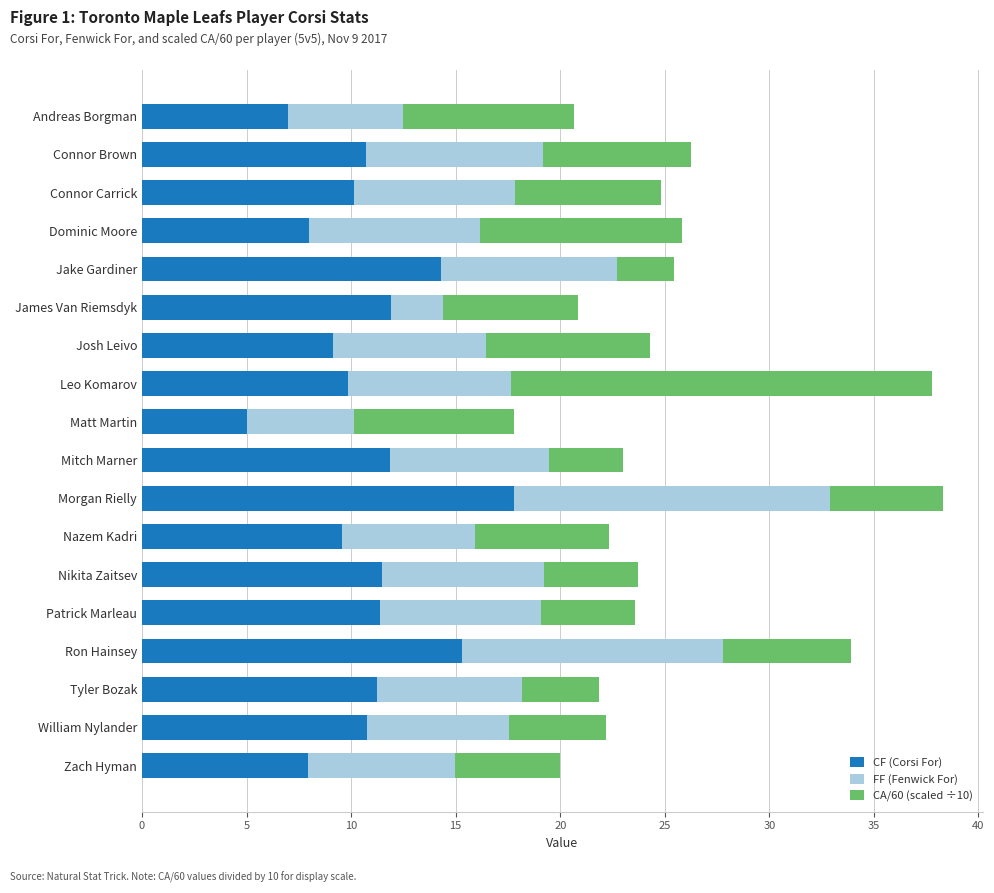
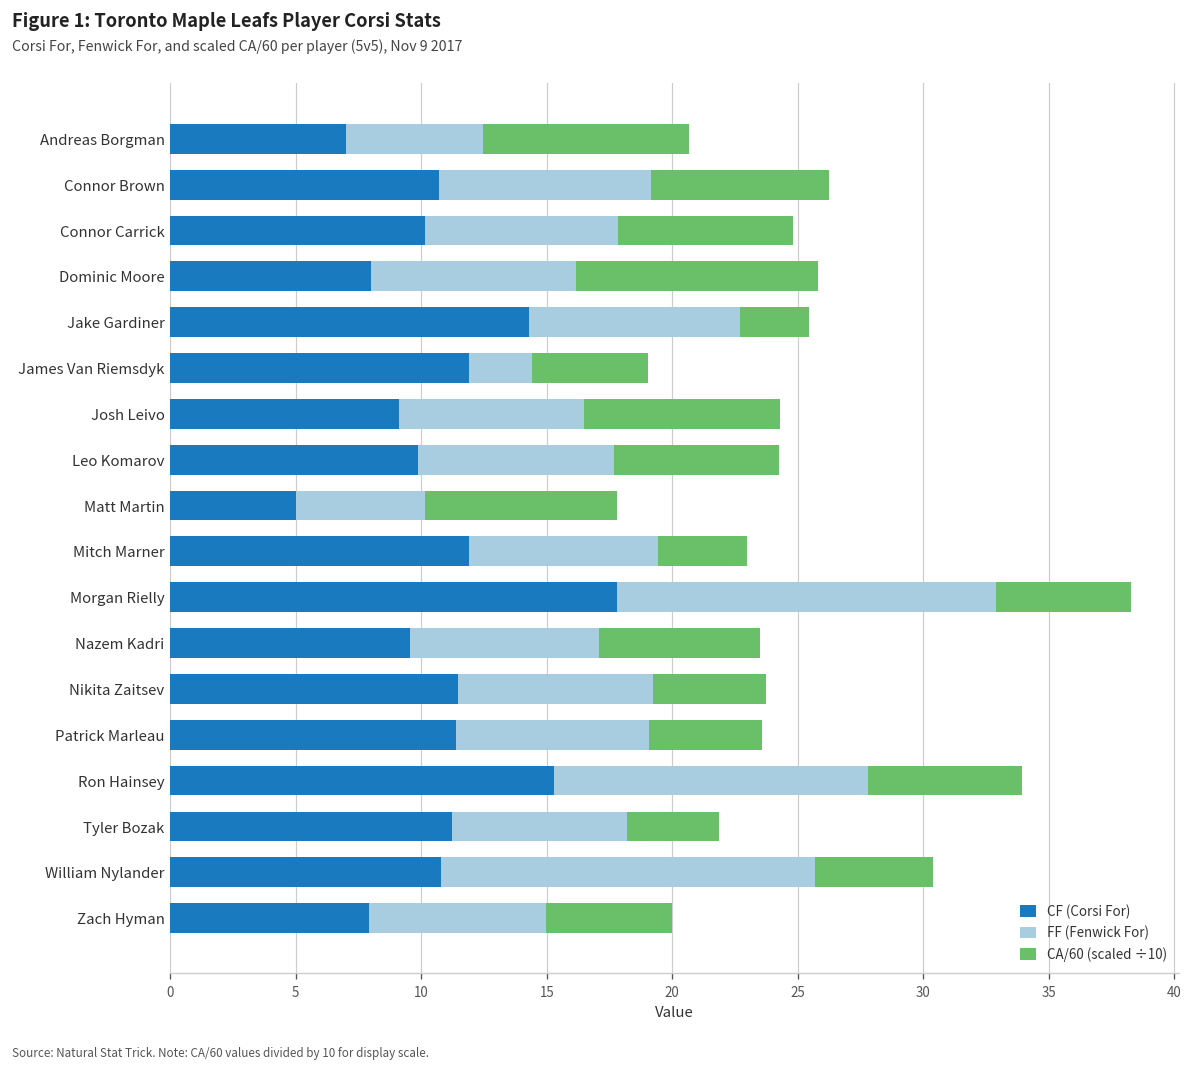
  {
    "CF (Corsi For)": {
      "Andreas Borgman": 7.0,
      "Connor Brown": 10.7,
      "Connor Carrick": 10.2,
      "Dominic Moore": 8.0,
      "Jake Gardiner": 14.3,
      "James Van Riemsdyk": 11.9,
      "Josh Leivo": 9.1,
      "Leo Komarov": 9.9,
      "Matt Martin": 5.0,
      "Mitch Marner": 11.9,
      "Morgan Rielly": 17.8,
      "Nazem Kadri": 9.6,
      "Nikita Zaitsev": 11.5,
      "Patrick Marleau": 11.4,
      "Ron Hainsey": 15.3,
      "Tyler Bozak": 11.2,
      "William Nylander": 10.8,
      "Zach Hyman": 7.9
    },
    "FF (Fenwick For)": {
      "Andreas Borgman": 5.5,
      "Connor Brown": 8.5,
      "Connor Carrick": 7.7,
      "Dominic Moore": 8.1,
      "Jake Gardiner": 8.4,
      "James Van Riemsdyk": 2.5,
      "Josh Leivo": 7.4,
      "Leo Komarov": 7.8,
      "Matt Martin": 5.1,
      "Mitch Marner": 7.6,
      "Morgan Rielly": 15.1,
-     "Nazem Kadri": 6.4,
+     "Nazem Kadri": 7.5,
      "Nikita Zaitsev": 7.7,
      "Patrick Marleau": 7.7,
      "Ron Hainsey": 12.5,
      "Tyler Bozak": 7.0,
-     "William Nylander": 6.8,
+     "William Nylander": 14.9,
      "Zach Hyman": 7.1
    },
    "CA/60 (scaled ÷10)": {
      "Andreas Borgman": 8.2,
      "Connor Brown": 7.1,
      "Connor Carrick": 7.0,
      "Dominic Moore": 9.6,
      "Jake Gardiner": 2.7,
-     "James Van Riemsdyk": 6.4,
+     "James Van Riemsdyk": 4.6,
      "Josh Leivo": 7.8,
-     "Leo Komarov": 20.1,
+     "Leo Komarov": 6.6,
      "Matt Martin": 7.6,
      "Mitch Marner": 3.6,
      "Morgan Rielly": 5.4,
      "Nazem Kadri": 6.4,
      "Nikita Zaitsev": 4.5,
      "Patrick Marleau": 4.5,
      "Ron Hainsey": 6.1,
      "Tyler Bozak": 3.7,
      "William Nylander": 4.7,
      "Zach Hyman": 5.0
    }
  }
